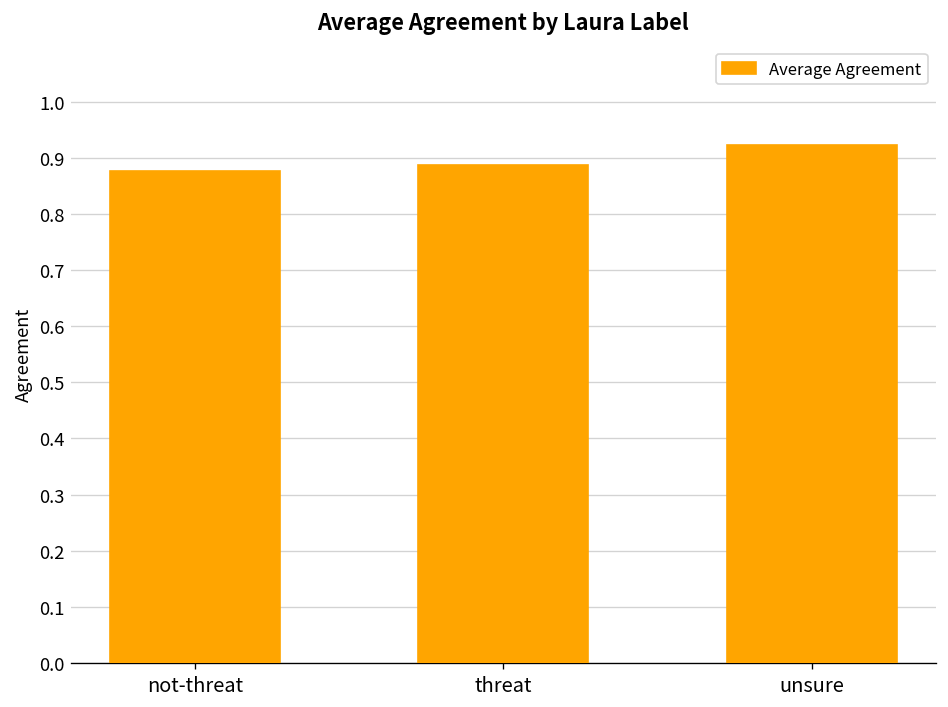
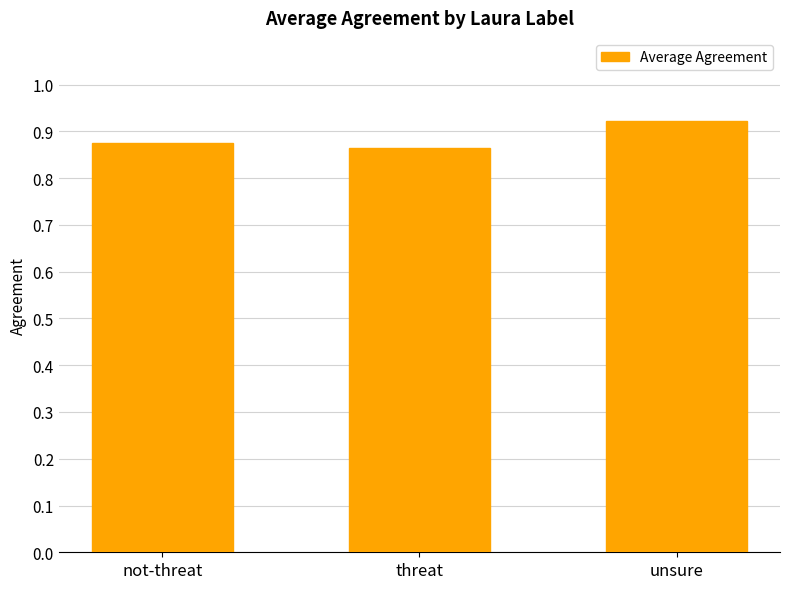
  {
    "not-threat": 0.88,
-   "threat": 0.89,
+   "threat": 0.86,
    "unsure": 0.92
  }
